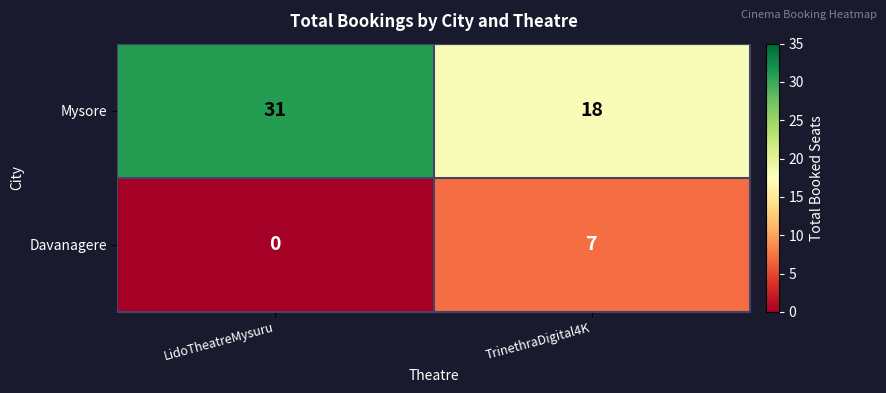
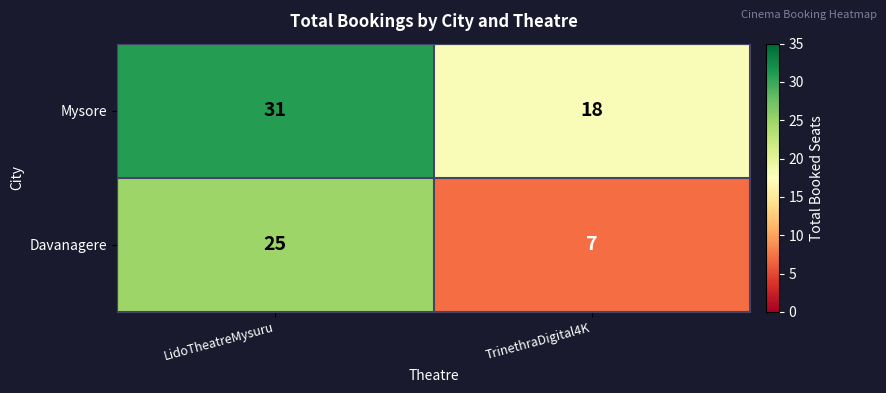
  {
    "Mysore": {
      "LidoTheatreMysuru": 31,
      "TrinethraDigital4K": 18
    },
    "Davanagere": {
-     "LidoTheatreMysuru": 0,
+     "LidoTheatreMysuru": 25,
      "TrinethraDigital4K": 7
    }
  }
